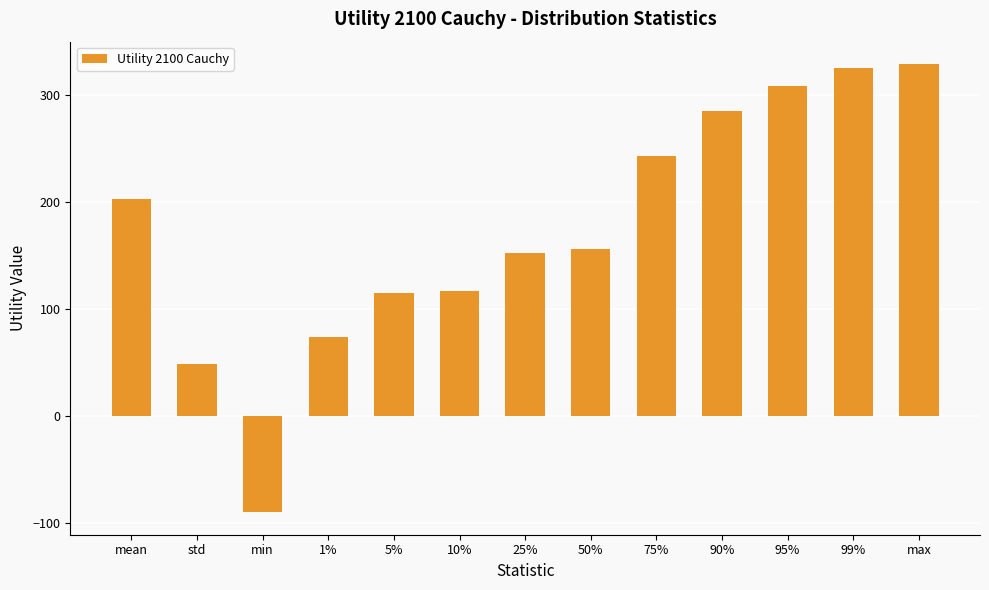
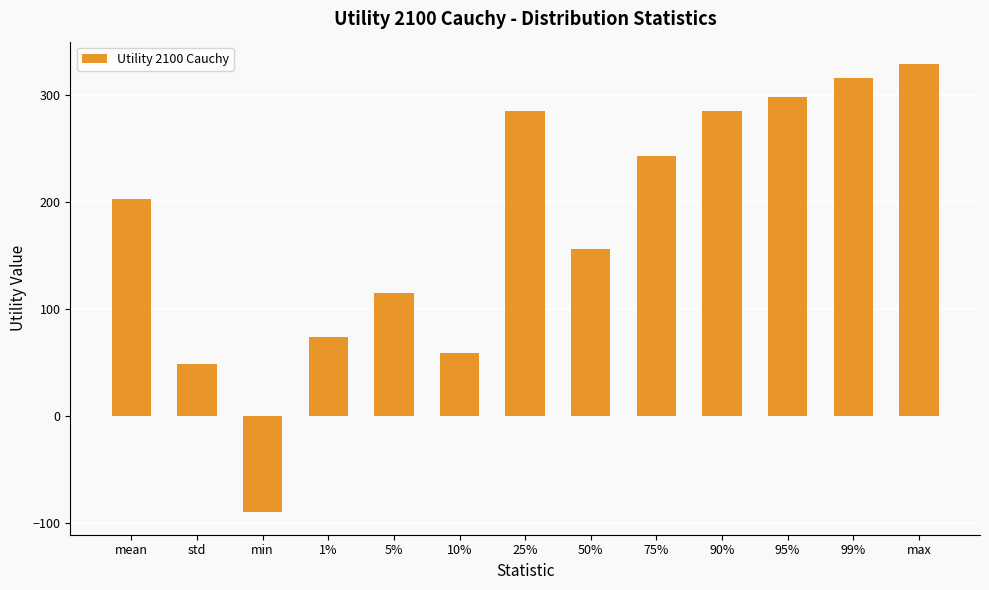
  {
    "mean": 203,
    "std": 49,
    "min": -90,
    "1%": 74,
    "5%": 115,
-   "10%": 117,
-   "25%": 152,
+   "10%": 59,
+   "25%": 285,
    "50%": 156,
    "75%": 243,
    "90%": 285,
-   "95%": 309,
-   "99%": 325,
+   "95%": 298,
+   "99%": 316,
    "max": 329
  }
